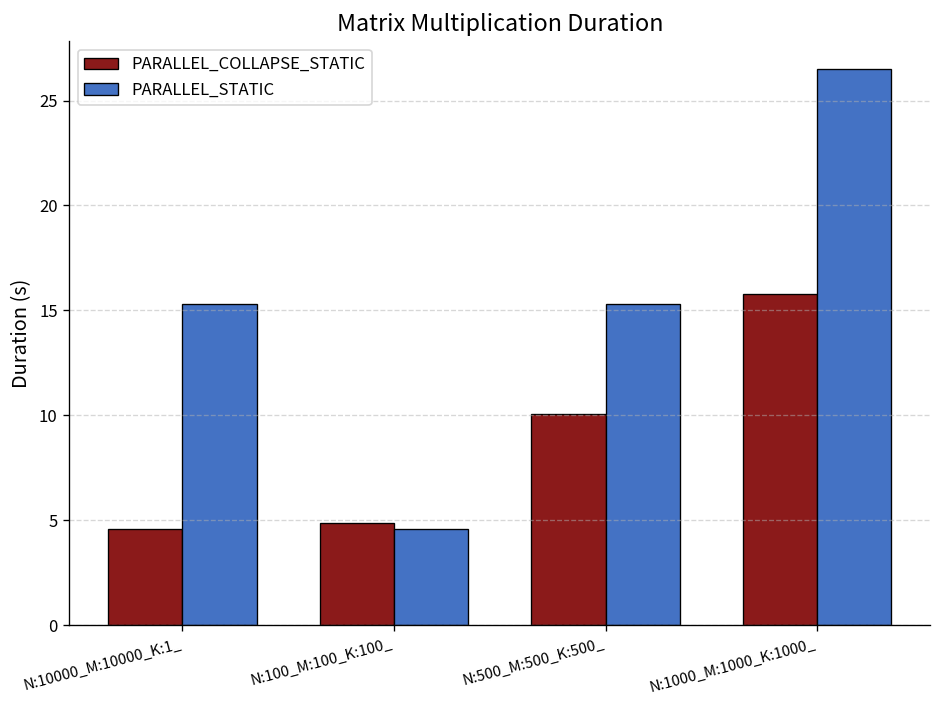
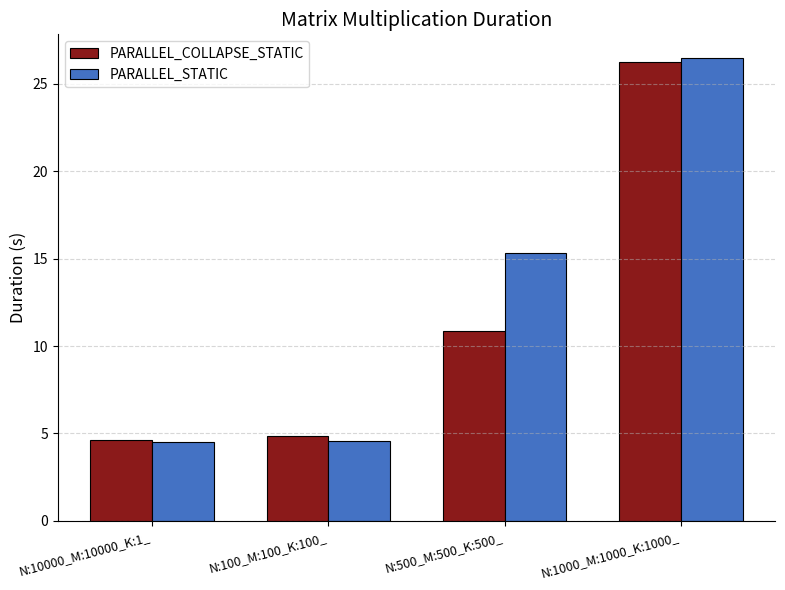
  {
    "PARALLEL_COLLAPSE_STATIC": {
      "N:10000_M:10000_K:1_": 4.6,
      "N:100_M:100_K:100_": 4.9,
-     "N:500_M:500_K:500_": 10.1,
-     "N:1000_M:1000_K:1000_": 15.8
+     "N:500_M:500_K:500_": 10.9,
+     "N:1000_M:1000_K:1000_": 26.3
    },
    "PARALLEL_STATIC": {
-     "N:10000_M:10000_K:1_": 15.3,
+     "N:10000_M:10000_K:1_": 4.5,
      "N:100_M:100_K:100_": 4.6,
      "N:500_M:500_K:500_": 15.3,
      "N:1000_M:1000_K:1000_": 26.5
    }
  }
